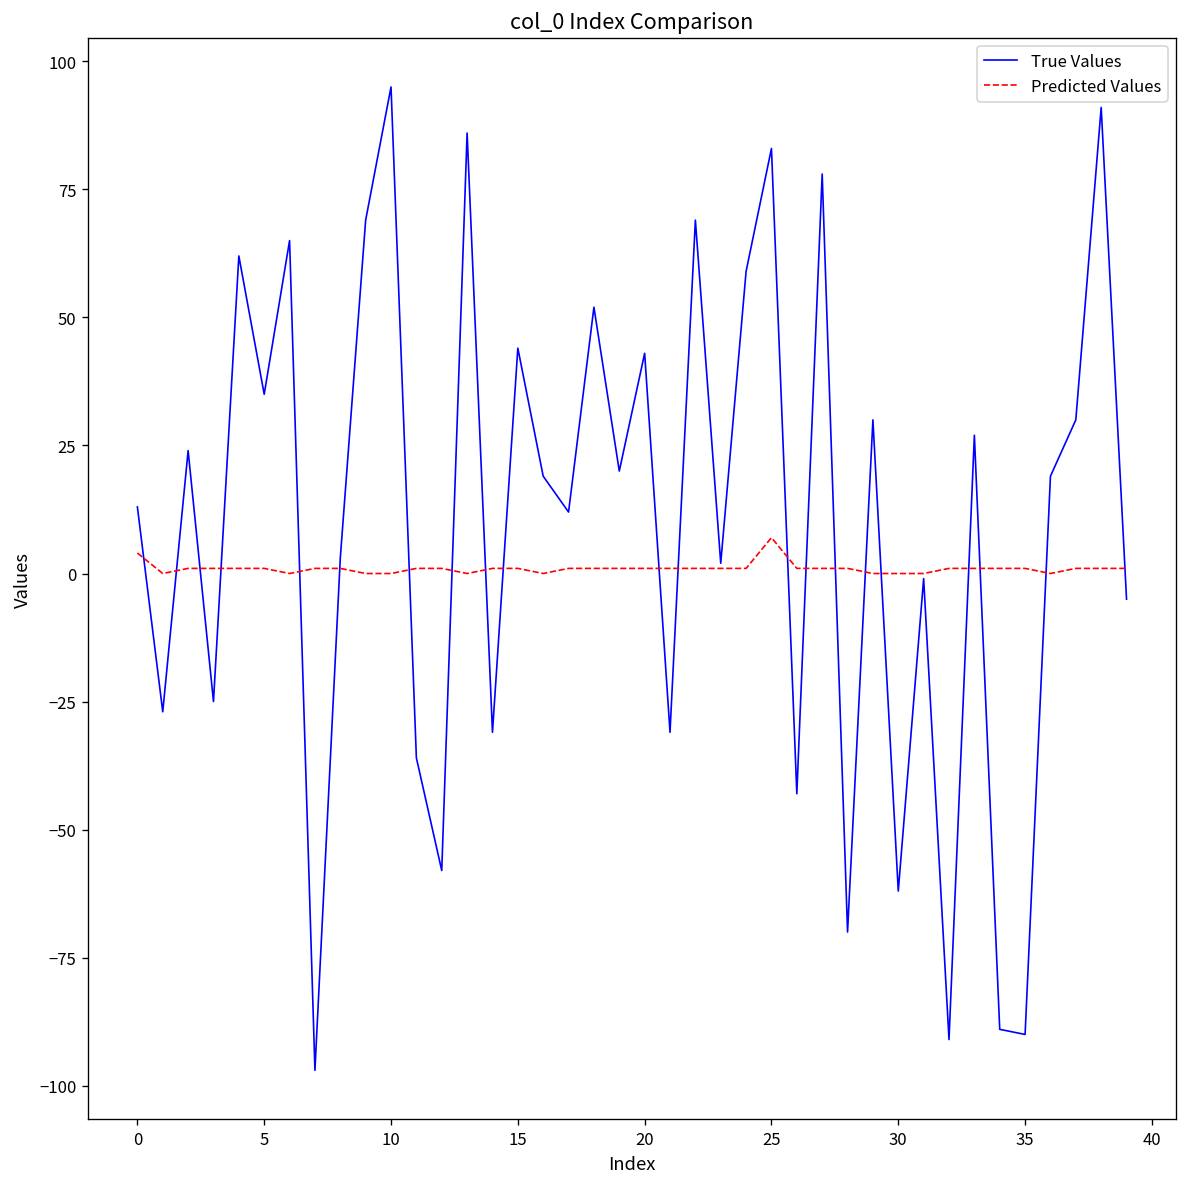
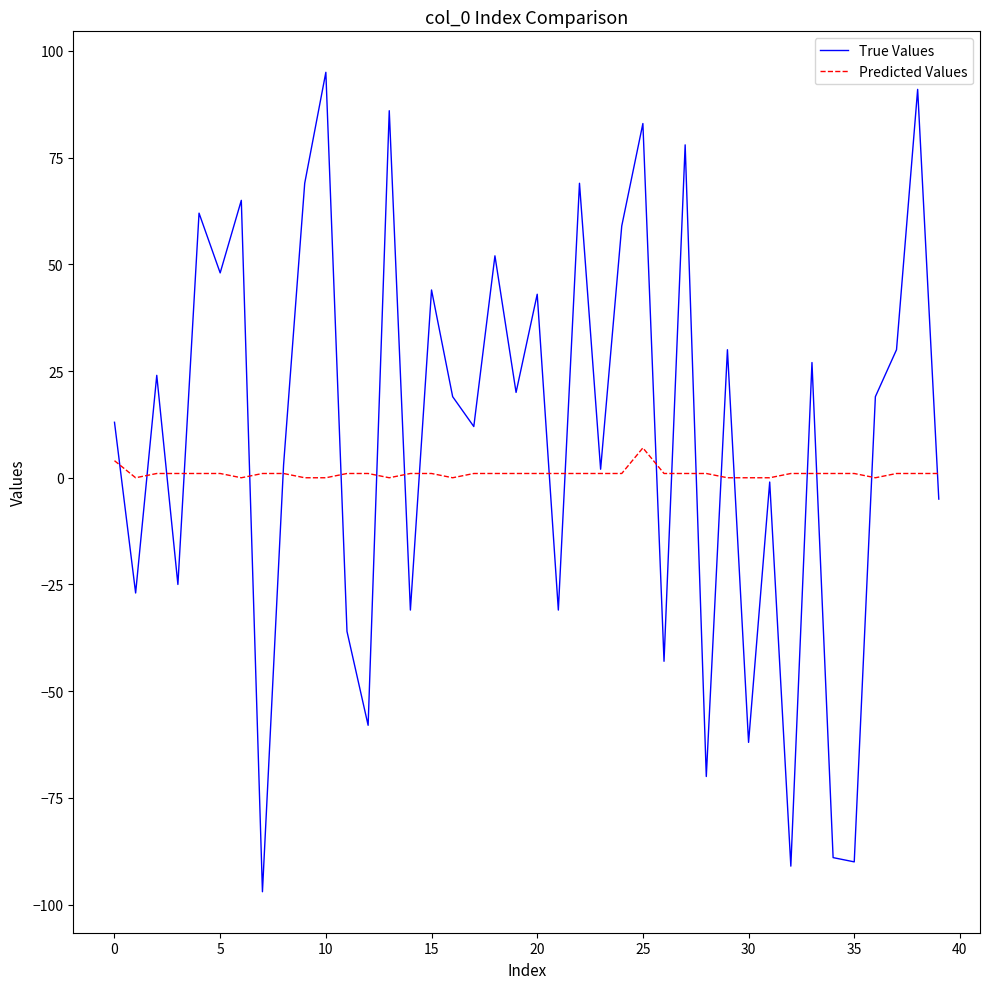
  {
    "True Values": {
      "0": 13,
-     "5": 35,
+     "5": 48,
      "10": 95,
      "15": 44,
      "20": 43,
      "25": 83,
      "30": -62,
      "35": -90
    },
    "Predicted Values": {
      "0": 4,
      "5": 1,
      "10": 0,
      "15": 1,
      "20": 1,
      "25": 7,
      "30": 0,
      "35": 1
    }
  }
